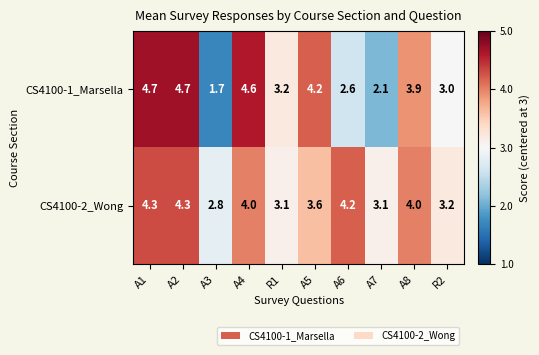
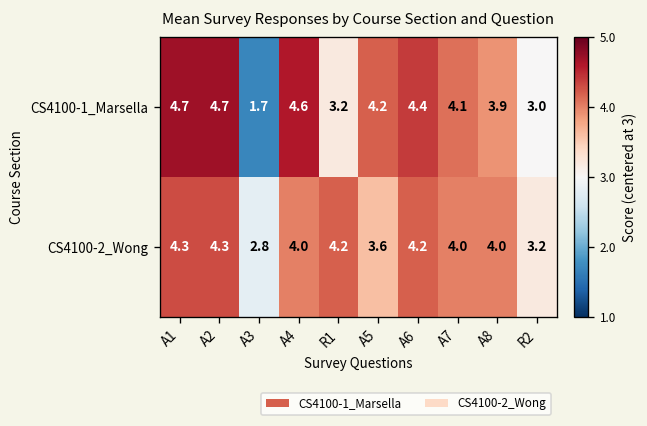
  {
    "CS4100-1_Marsella": {
      "A1": 4.7,
      "A2": 4.7,
      "A3": 1.7,
      "A4": 4.6,
      "R1": 3.2,
      "A5": 4.2,
-     "A6": 2.6,
-     "A7": 2.1,
+     "A6": 4.4,
+     "A7": 4.1,
      "A8": 3.9,
      "R2": 3.0
    },
    "CS4100-2_Wong": {
      "A1": 4.3,
      "A2": 4.3,
      "A3": 2.8,
      "A4": 4.0,
-     "R1": 3.1,
+     "R1": 4.2,
      "A5": 3.6,
      "A6": 4.2,
-     "A7": 3.1,
+     "A7": 4.0,
      "A8": 4.0,
      "R2": 3.2
    }
  }
